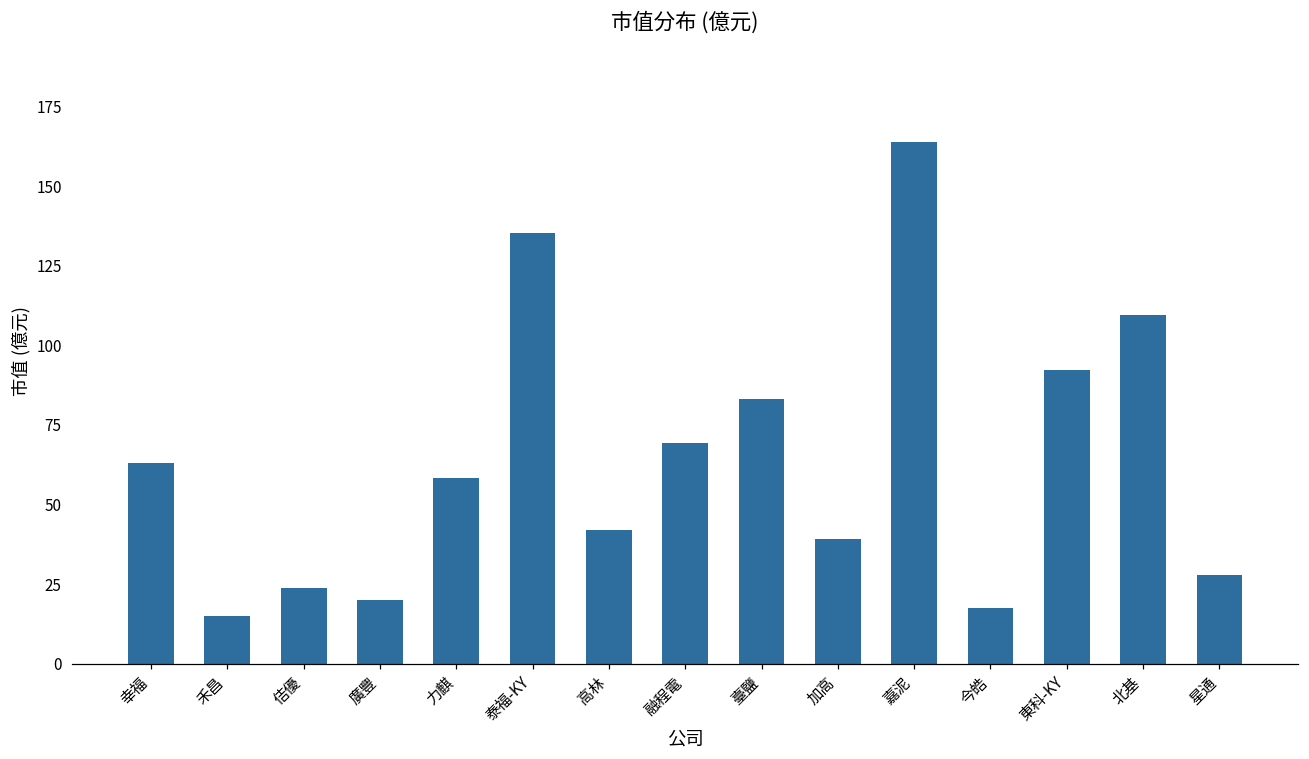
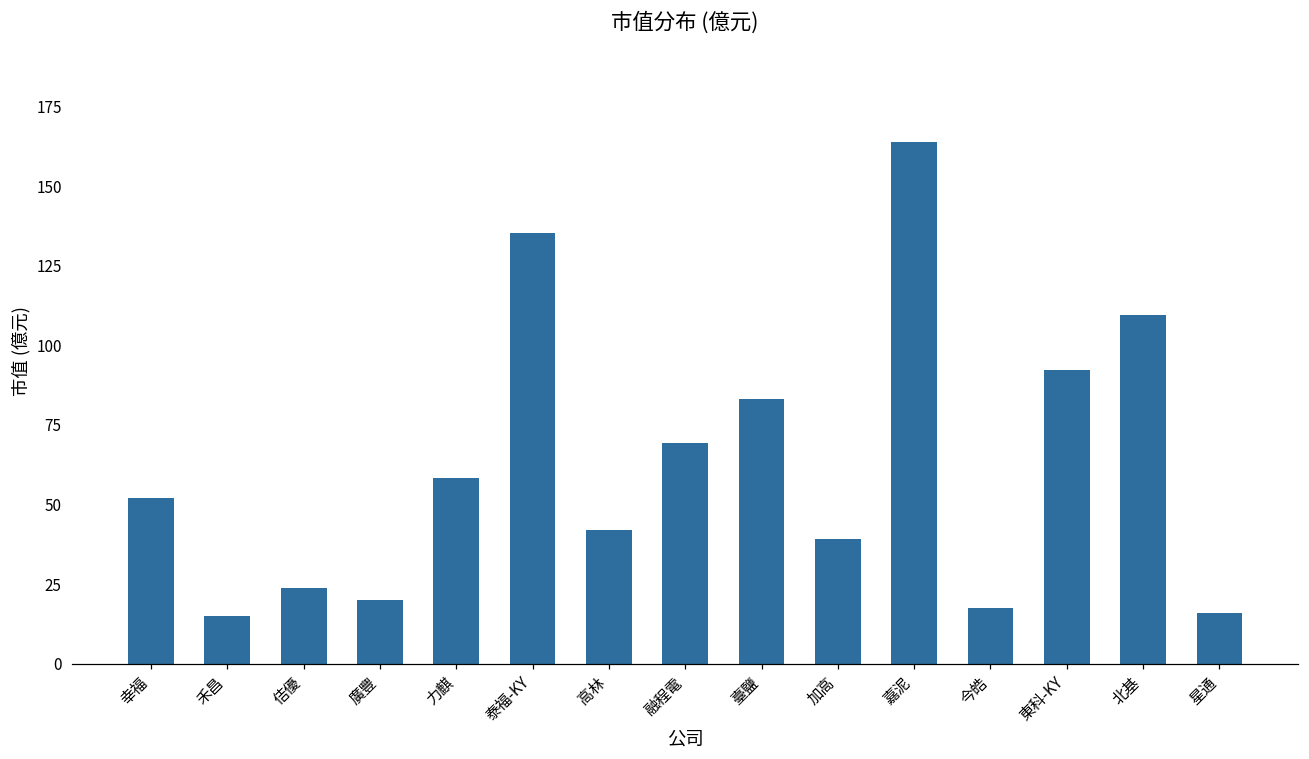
  {
-   "幸福": 63,
+   "幸福": 52,
    "禾昌": 15,
    "佶優": 24,
    "廣豐": 20,
    "力麒": 58,
    "泰福-KY": 135,
    "高林": 42,
    "融程電": 69,
    "臺鹽": 83,
    "加高": 39,
    "嘉泥": 164,
    "今皓": 18,
    "東科-KY": 92,
    "北基": 109,
-   "星通": 28
+   "星通": 16
  }
